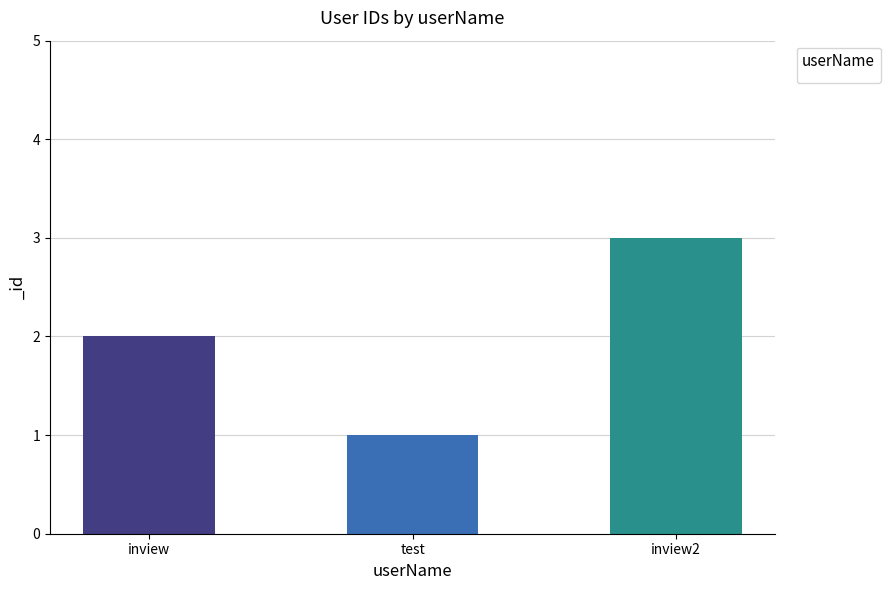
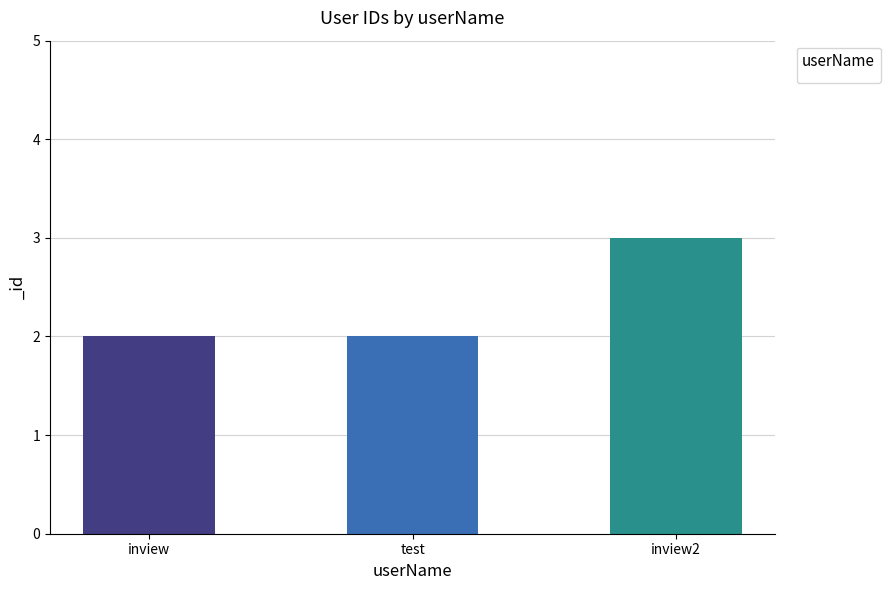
  {
    "inview": 2,
-   "test": 1,
+   "test": 2,
    "inview2": 3
  }
